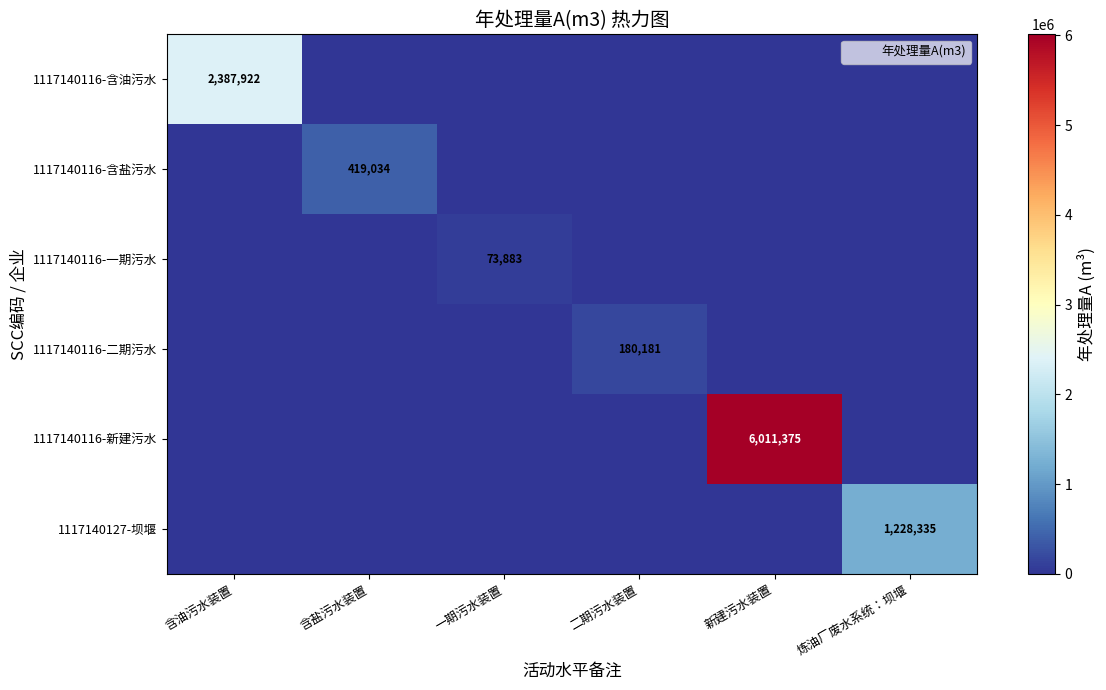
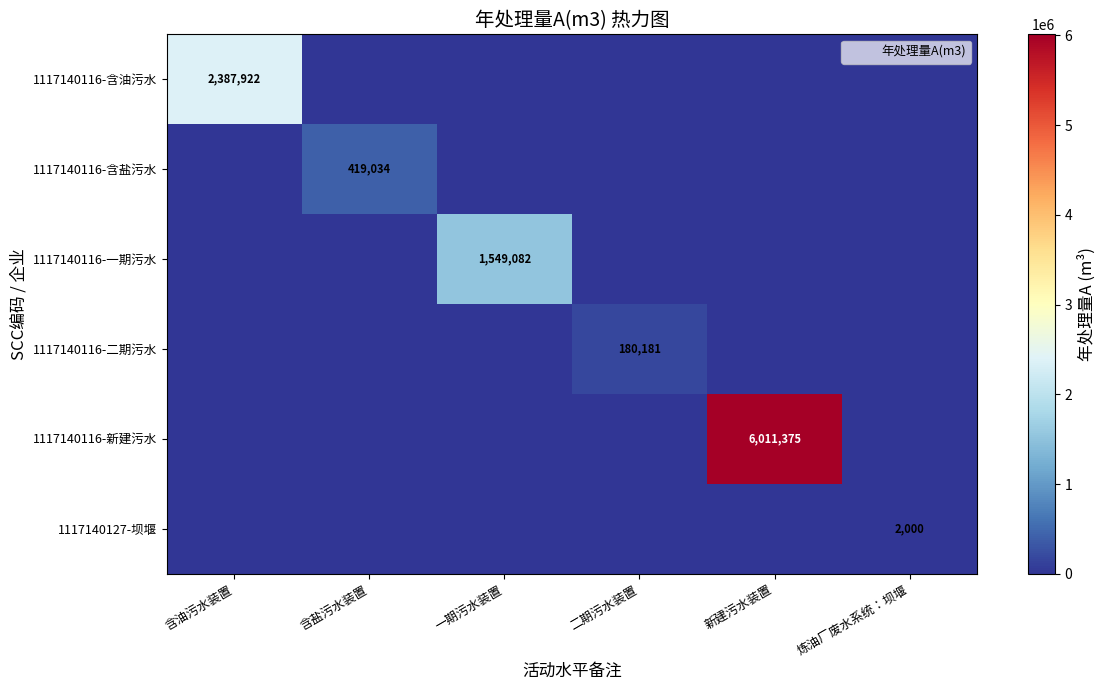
  {
    "1117140116-含油污水": {
      "含油污水装置": "2,387,922"
    },
    "1117140116-含盐污水": {
      "含盐污水装置": "419,034"
    },
    "1117140116-一期污水": {
-     "一期污水装置": "73,883"
+     "一期污水装置": "1,549,082"
    },
    "1117140116-二期污水": {
      "二期污水装置": "180,181"
    },
    "1117140116-新建污水": {
      "新建污水装置": "6,011,375"
    },
    "1117140127-坝堰": {
-     "炼油厂废水系统：坝堰": "1,228,335"
+     "炼油厂废水系统：坝堰": "2,000"
    }
  }
